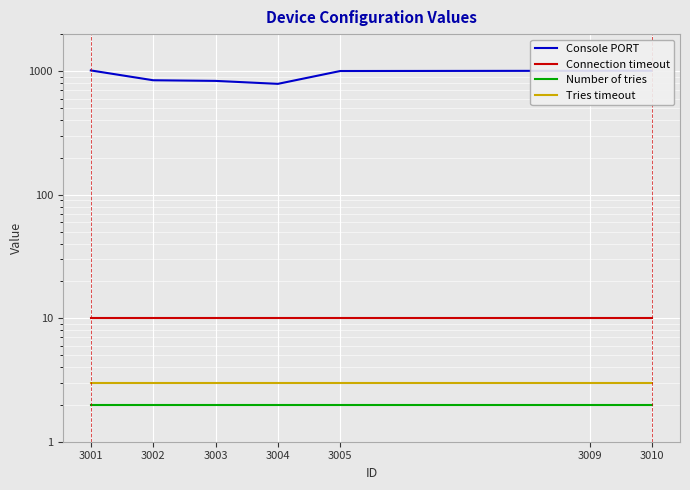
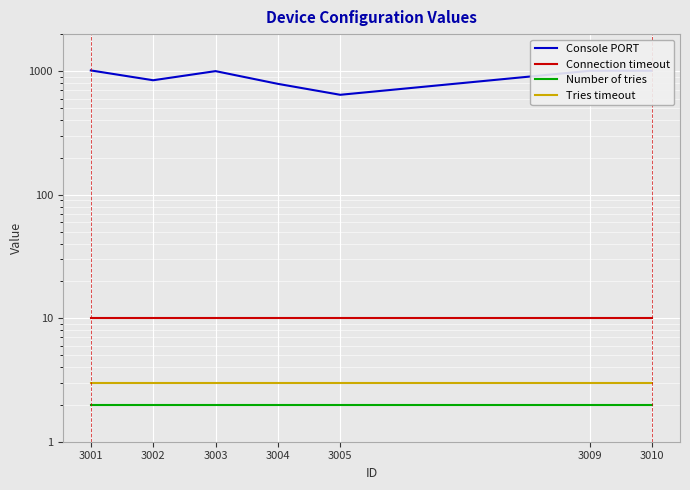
  {
    "Console PORT": {
      "3001": 1000,
      "3002": 800,
-     "3003": 800,
+     "3003": 1000,
      "3004": 800,
-     "3005": 1000
+     "3005": 600
    },
    "Connection timeout": {
      "3001": 10,
      "3002": 10,
      "3003": 10,
      "3004": 10,
      "3005": 10,
      "3009": 10,
      "3010": 10
    },
    "Number of tries": {
      "3001": 2,
      "3002": 2,
      "3003": 2,
      "3004": 2,
      "3005": 2,
      "3009": 2,
      "3010": 2
    },
    "Tries timeout": {
      "3001": 3,
      "3002": 3,
      "3003": 3,
      "3004": 3,
      "3005": 3,
      "3009": 3,
      "3010": 3
    }
  }
